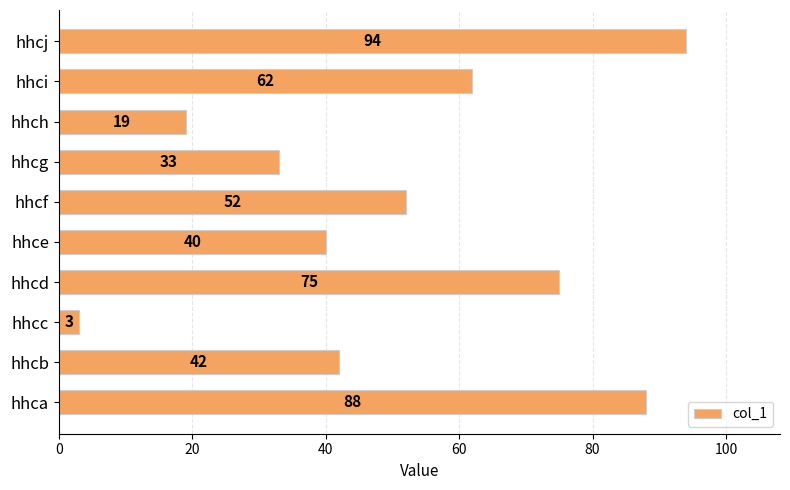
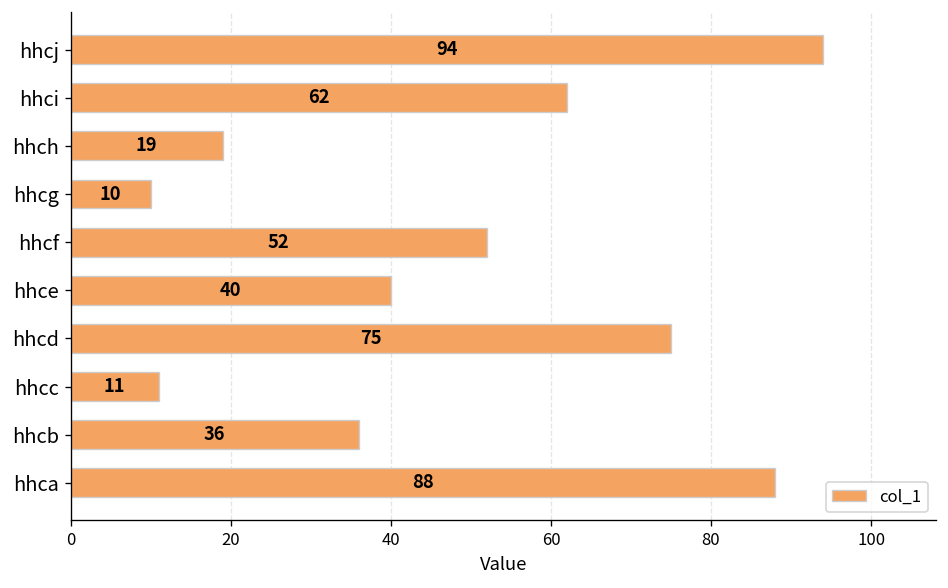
  {
    "hhcj": 94,
    "hhci": 62,
    "hhch": 19,
-   "hhcg": 33,
+   "hhcg": 10,
    "hhcf": 52,
    "hhce": 40,
    "hhcd": 75,
-   "hhcc": 3,
-   "hhcb": 42,
+   "hhcc": 11,
+   "hhcb": 36,
    "hhca": 88
  }
